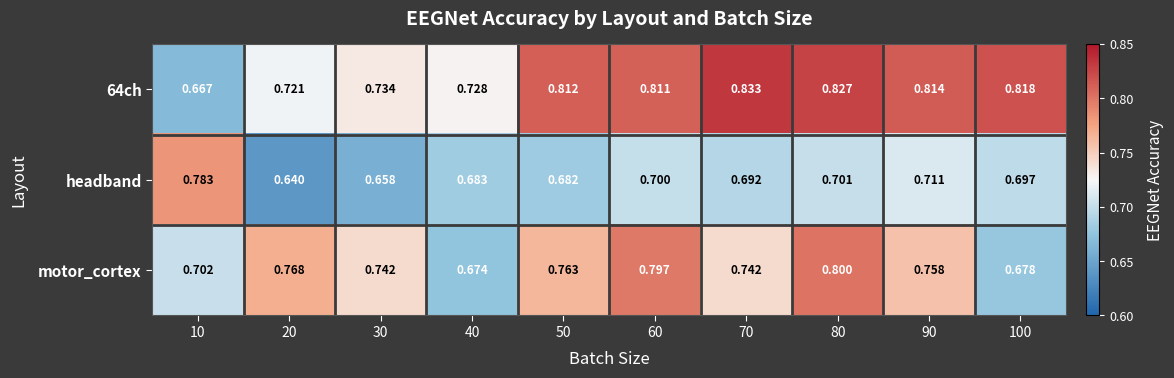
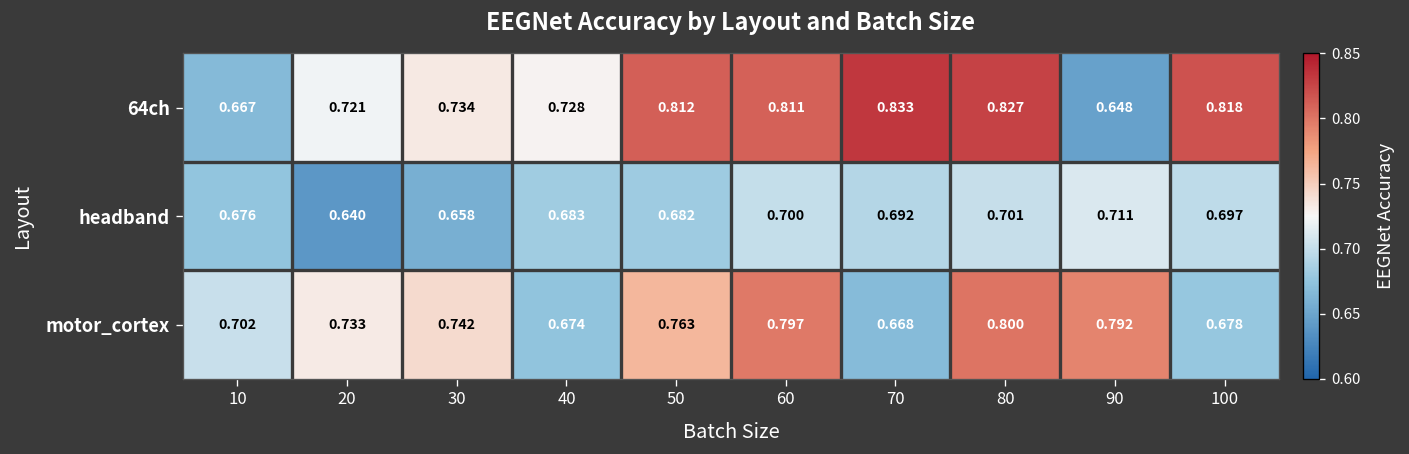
  {
    "64ch": {
      "10": 0.667,
      "20": 0.721,
      "30": 0.734,
      "40": 0.728,
      "50": 0.812,
      "60": 0.811,
      "70": 0.833,
      "80": 0.827,
-     "90": 0.814,
+     "90": 0.648,
      "100": 0.818
    },
    "headband": {
-     "10": 0.783,
+     "10": 0.676,
      "20": 0.640,
      "30": 0.658,
      "40": 0.683,
      "50": 0.682,
      "60": 0.700,
      "70": 0.692,
      "80": 0.701,
      "90": 0.711,
      "100": 0.697
    },
    "motor_cortex": {
      "10": 0.702,
-     "20": 0.768,
+     "20": 0.733,
      "30": 0.742,
      "40": 0.674,
      "50": 0.763,
      "60": 0.797,
-     "70": 0.742,
+     "70": 0.668,
      "80": 0.800,
-     "90": 0.758,
+     "90": 0.792,
      "100": 0.678
    }
  }
